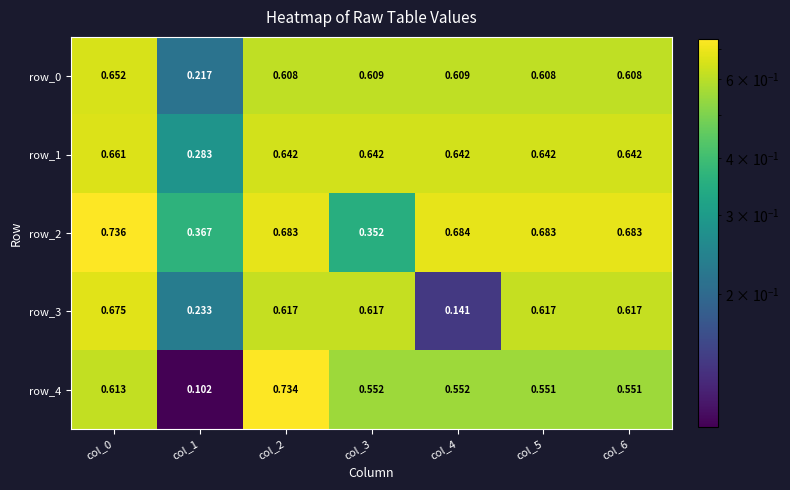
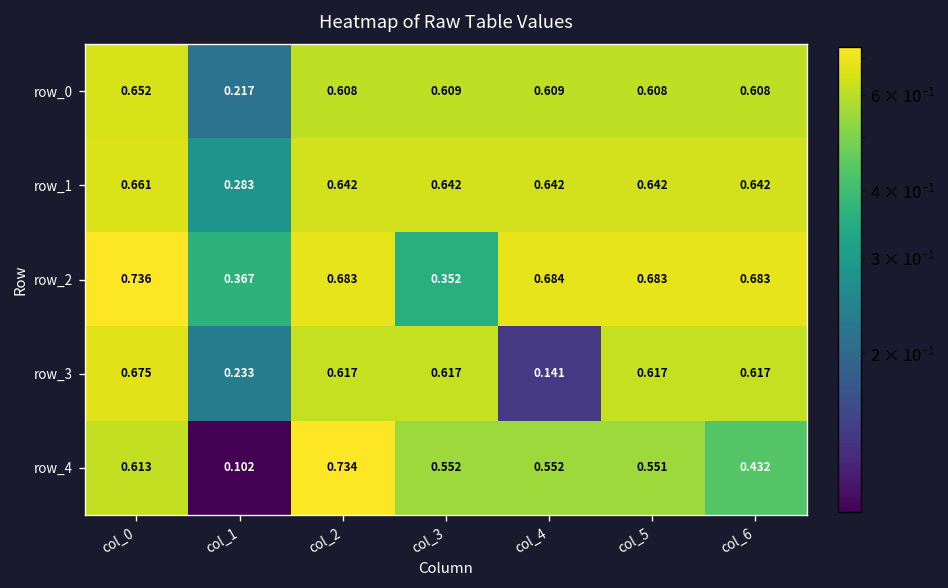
  {
    "row_0": {
      "col_0": 0.652,
      "col_1": 0.217,
      "col_2": 0.608,
      "col_3": 0.609,
      "col_4": 0.609,
      "col_5": 0.608,
      "col_6": 0.608
    },
    "row_1": {
      "col_0": 0.661,
      "col_1": 0.283,
      "col_2": 0.642,
      "col_3": 0.642,
      "col_4": 0.642,
      "col_5": 0.642,
      "col_6": 0.642
    },
    "row_2": {
      "col_0": 0.736,
      "col_1": 0.367,
      "col_2": 0.683,
      "col_3": 0.352,
      "col_4": 0.684,
      "col_5": 0.683,
      "col_6": 0.683
    },
    "row_3": {
      "col_0": 0.675,
      "col_1": 0.233,
      "col_2": 0.617,
      "col_3": 0.617,
      "col_4": 0.141,
      "col_5": 0.617,
      "col_6": 0.617
    },
    "row_4": {
      "col_0": 0.613,
      "col_1": 0.102,
      "col_2": 0.734,
      "col_3": 0.552,
      "col_4": 0.552,
      "col_5": 0.551,
-     "col_6": 0.551
+     "col_6": 0.432
    }
  }
